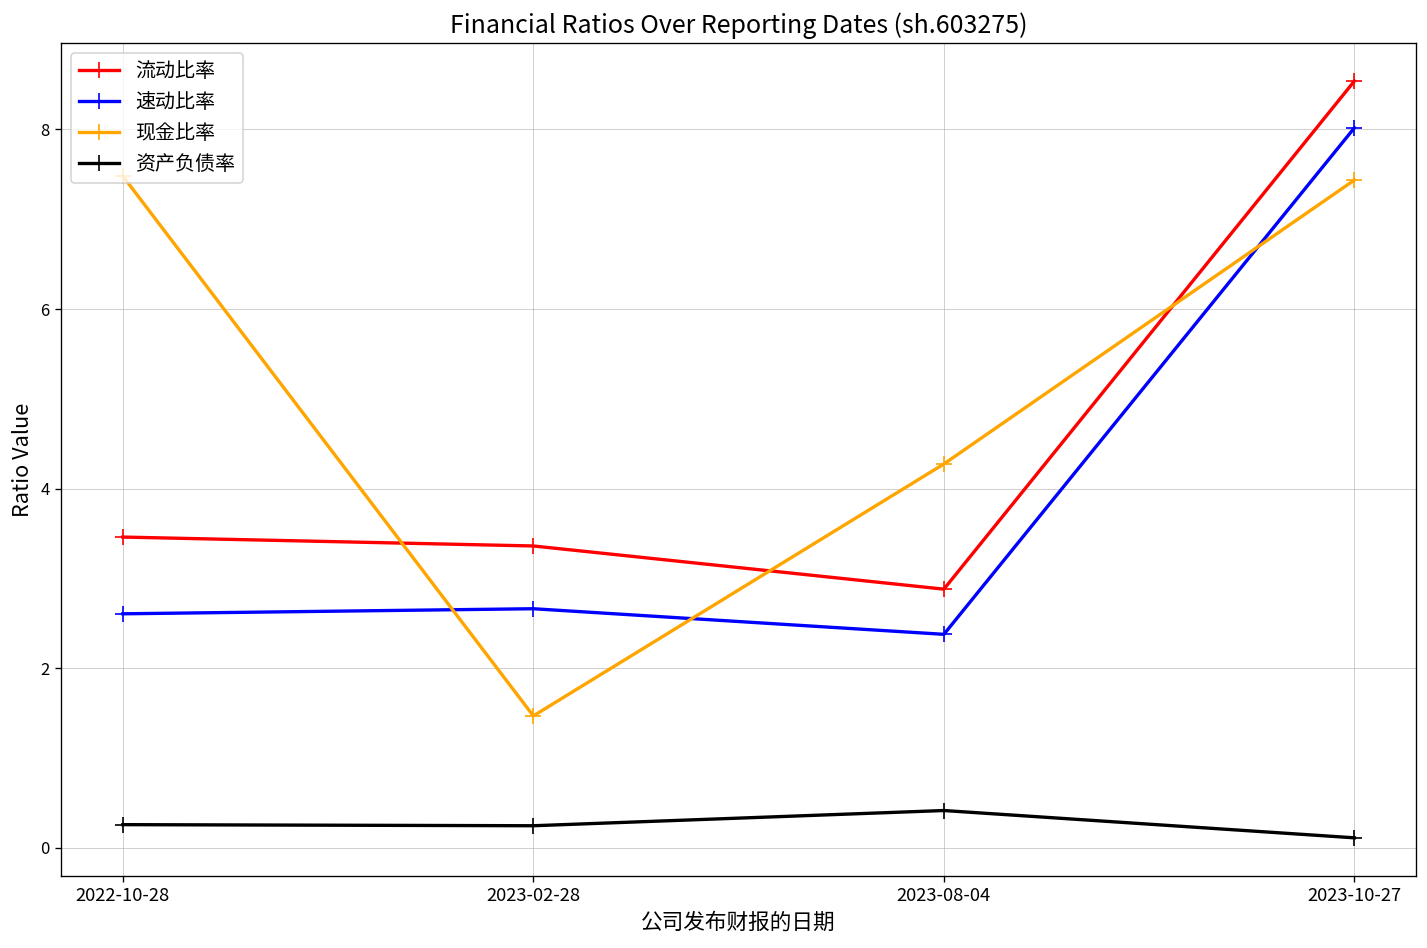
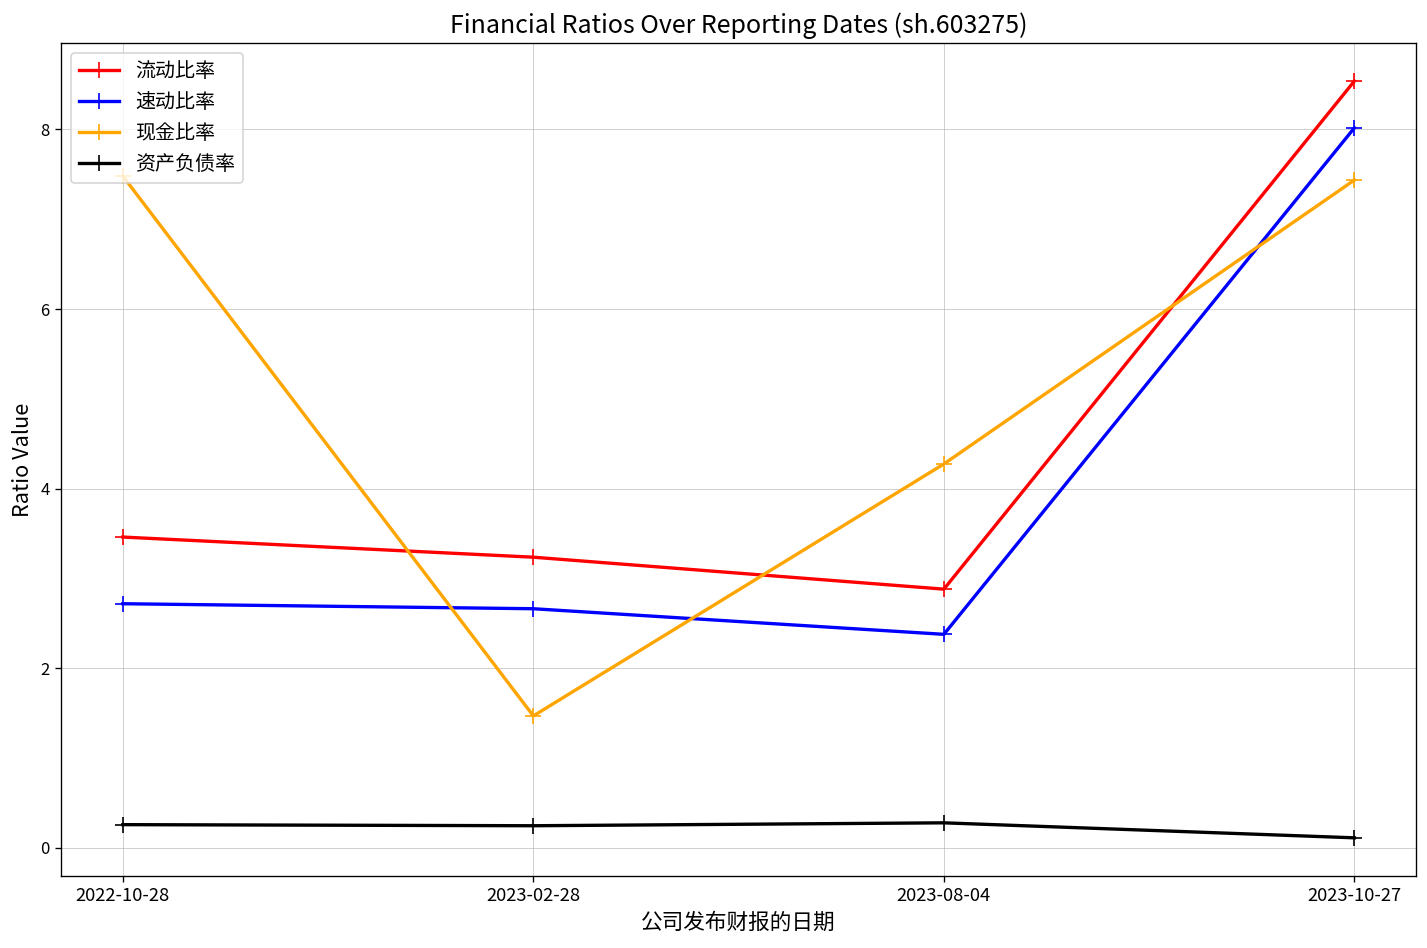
  {
    "流动比率": {
      "2022-10-28": 3.5,
-     "2023-02-28": 3.4,
+     "2023-02-28": 3.2,
      "2023-08-04": 2.9,
      "2023-10-27": 8.5
    },
    "速动比率": {
-     "2022-10-28": 2.6,
+     "2022-10-28": 2.7,
      "2023-02-28": 2.7,
      "2023-08-04": 2.4,
      "2023-10-27": 8.0
    },
    "现金比率": {
      "2023-02-28": 1.5,
      "2023-08-04": 4.3,
      "2023-10-27": 7.4
    },
    "资产负债率": {
      "2022-10-28": 0.3,
      "2023-02-28": 0.2,
-     "2023-08-04": 0.4,
+     "2023-08-04": 0.3,
      "2023-10-27": 0.1
    }
  }
